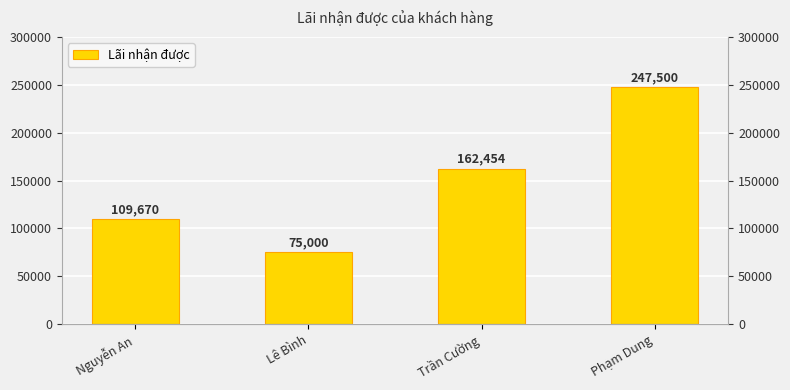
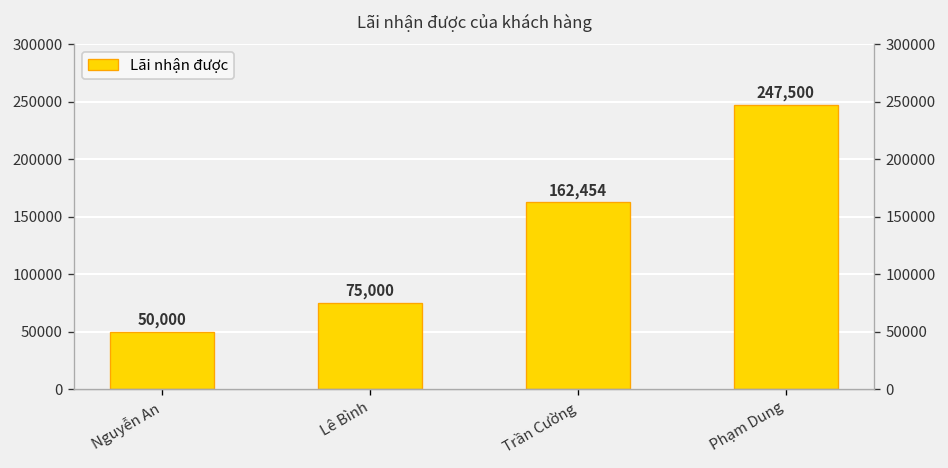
  {
-   "Nguyễn An": "109,670",
+   "Nguyễn An": "50,000",
    "Lê Bình": "75,000",
    "Trần Cường": "162,454",
    "Phạm Dung": "247,500"
  }
